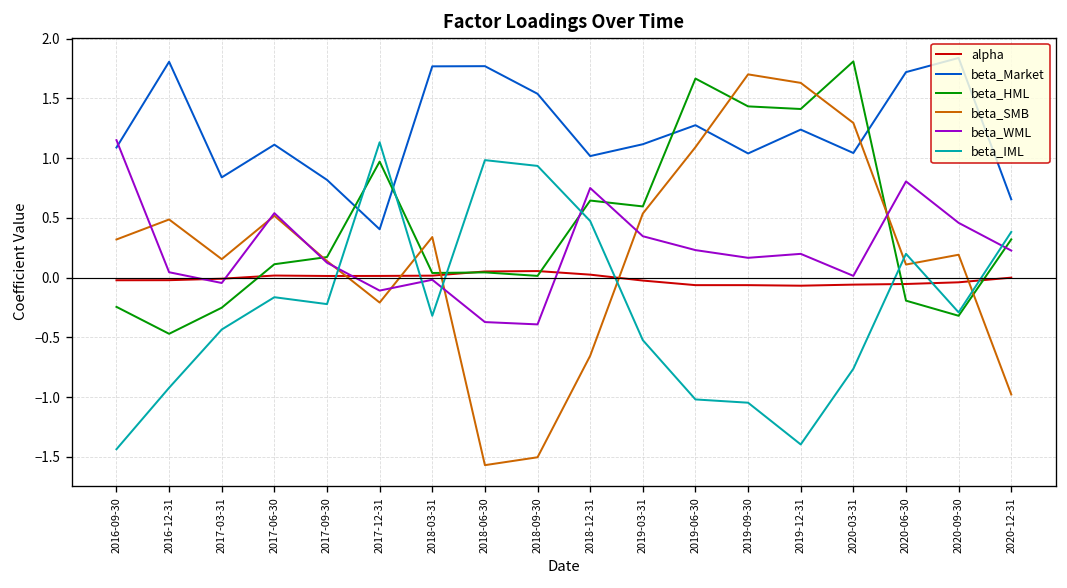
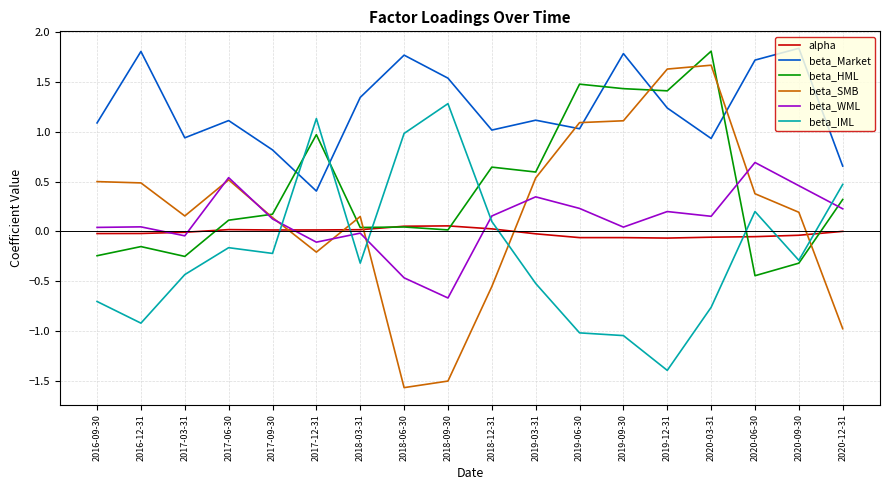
  {
    "alpha": {
      "2016-09-30": 0.0,
      "2016-12-31": 0.0,
      "2017-03-31": 0.0,
      "2017-06-30": 0.0,
      "2017-09-30": 0.0,
      "2017-12-31": 0.0,
      "2018-09-30": 0.1,
      "2018-12-31": 0.0,
      "2019-03-31": 0.0,
      "2019-06-30": -0.1,
      "2019-09-30": -0.1,
      "2019-12-31": -0.1,
      "2020-03-31": -0.1,
      "2020-06-30": -0.1,
      "2020-09-30": 0.0,
      "2020-12-31": 0.0
    },
    "beta_Market": {
      "2016-09-30": 1.1,
      "2016-12-31": 1.8,
-     "2017-03-31": 0.8,
+     "2017-03-31": 0.9,
      "2017-06-30": 1.1,
      "2017-09-30": 0.8,
      "2017-12-31": 0.4,
-     "2018-03-31": 1.8,
+     "2018-03-31": 1.3,
      "2018-06-30": 1.8,
      "2018-09-30": 1.5,
      "2018-12-31": 1.0,
      "2019-03-31": 1.1,
-     "2019-06-30": 1.3,
-     "2019-09-30": 1.0,
+     "2019-06-30": 1.0,
+     "2019-09-30": 1.8,
      "2019-12-31": 1.2,
-     "2020-03-31": 1.0,
+     "2020-03-31": 0.9,
      "2020-06-30": 1.7,
      "2020-12-31": 0.7
    },
    "beta_HML": {
      "2016-09-30": -0.2,
-     "2016-12-31": -0.5,
+     "2016-12-31": -0.2,
      "2017-03-31": -0.3,
      "2017-06-30": 0.1,
      "2017-09-30": 0.2,
      "2017-12-31": 1.0,
      "2018-09-30": 0.0,
      "2018-12-31": 0.6,
      "2019-03-31": 0.6,
-     "2019-06-30": 1.7,
+     "2019-06-30": 1.5,
      "2019-09-30": 1.4,
      "2019-12-31": 1.4,
      "2020-03-31": 1.8,
-     "2020-06-30": -0.2,
+     "2020-06-30": -0.4,
      "2020-09-30": -0.3,
      "2020-12-31": 0.3
    },
    "beta_SMB": {
-     "2016-09-30": 0.3,
+     "2016-09-30": 0.5,
      "2016-12-31": 0.5,
      "2017-03-31": 0.2,
      "2017-12-31": -0.2,
-     "2018-03-31": 0.3,
+     "2018-03-31": 0.1,
      "2018-06-30": -1.6,
      "2018-09-30": -1.5,
-     "2018-12-31": -0.7,
+     "2018-12-31": -0.6,
      "2019-03-31": 0.5,
      "2019-06-30": 1.1,
-     "2019-09-30": 1.7,
+     "2019-09-30": 1.1,
      "2019-12-31": 1.6,
-     "2020-03-31": 1.3,
-     "2020-06-30": 0.1,
+     "2020-03-31": 1.7,
+     "2020-06-30": 0.4,
      "2020-09-30": 0.2,
      "2020-12-31": -1.0
    },
    "beta_WML": {
-     "2016-09-30": 1.1,
+     "2016-09-30": 0.0,
      "2016-12-31": 0.0,
      "2017-03-31": 0.0,
      "2017-12-31": -0.1,
      "2018-03-31": 0.0,
-     "2018-06-30": -0.4,
-     "2018-09-30": -0.4,
-     "2018-12-31": 0.7,
+     "2018-06-30": -0.5,
+     "2018-09-30": -0.7,
+     "2018-12-31": 0.2,
      "2019-03-31": 0.3,
      "2019-06-30": 0.2,
-     "2019-09-30": 0.2,
+     "2019-09-30": 0.0,
      "2019-12-31": 0.2,
-     "2020-03-31": 0.0,
-     "2020-06-30": 0.8,
+     "2020-03-31": 0.2,
+     "2020-06-30": 0.7,
      "2020-09-30": 0.5,
      "2020-12-31": 0.2
    },
    "beta_IML": {
-     "2016-09-30": -1.4,
+     "2016-09-30": -0.7,
      "2016-12-31": -0.9,
      "2017-03-31": -0.4,
      "2017-06-30": -0.2,
      "2017-09-30": -0.2,
      "2017-12-31": 1.1,
      "2018-03-31": -0.3,
      "2018-06-30": 1.0,
-     "2018-09-30": 0.9,
-     "2018-12-31": 0.5,
+     "2018-09-30": 1.3,
+     "2018-12-31": 0.1,
      "2019-03-31": -0.5,
      "2019-06-30": -1.0,
      "2019-09-30": -1.0,
      "2019-12-31": -1.4,
      "2020-03-31": -0.8,
      "2020-06-30": 0.2,
      "2020-09-30": -0.3,
-     "2020-12-31": 0.4
+     "2020-12-31": 0.5
    }
  }
